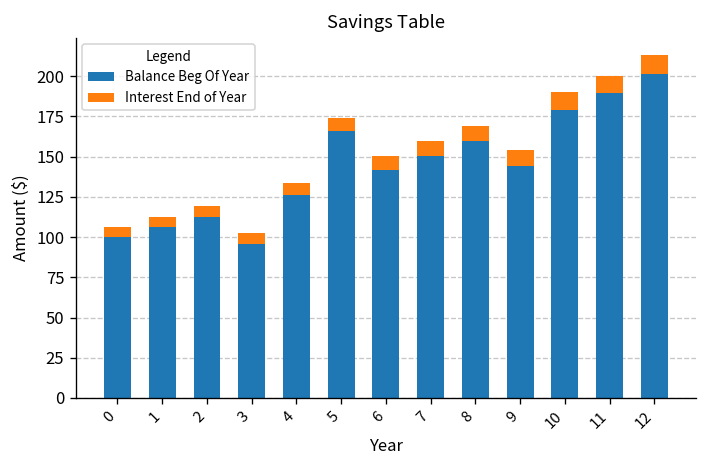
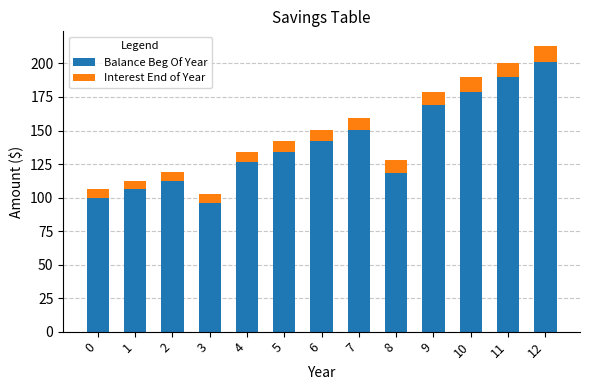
  {
    "Balance Beg Of Year": {
      "0": 100,
      "1": 106,
      "2": 112,
      "3": 96,
      "4": 126,
-     "5": 166,
+     "5": 134,
      "6": 142,
      "7": 150,
-     "8": 159,
-     "9": 144,
+     "8": 119,
+     "9": 169,
      "10": 179,
      "11": 190,
      "12": 201
    },
    "Interest End of Year": {
      "0": 6,
      "1": 6,
      "2": 7,
      "3": 7,
      "4": 8,
      "5": 8,
      "6": 9,
      "7": 9,
      "8": 10,
      "9": 10,
      "10": 11,
      "11": 10,
      "12": 12
    }
  }
